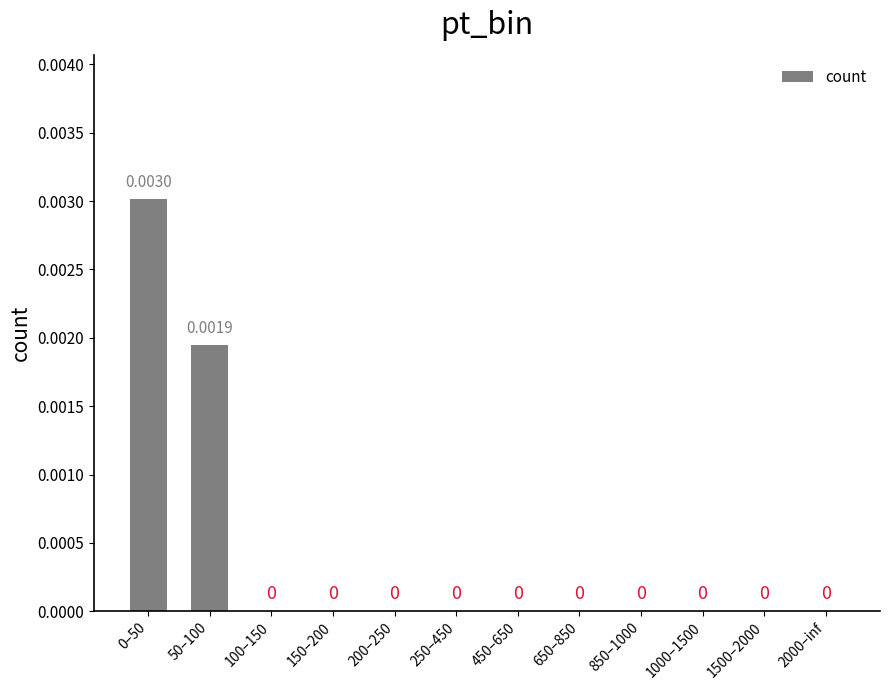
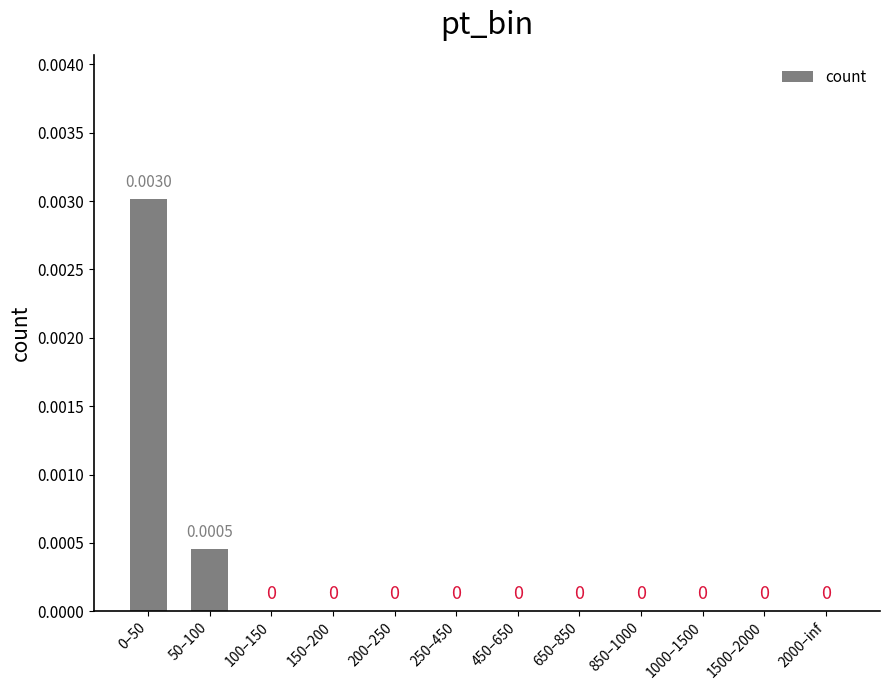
  {
    "0–50": 0.0030,
-   "50–100": 0.0019,
+   "50–100": 0.0005,
    "100–150": 0,
    "150–200": 0,
    "200–250": 0,
    "250–450": 0,
    "450–650": 0,
    "650–850": 0,
    "850–1000": 0,
    "1000–1500": 0,
    "1500–2000": 0,
    "2000–inf": 0
  }
